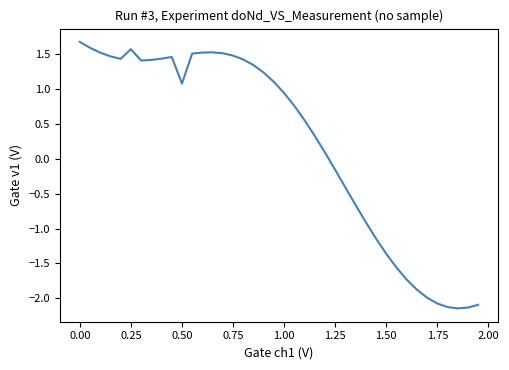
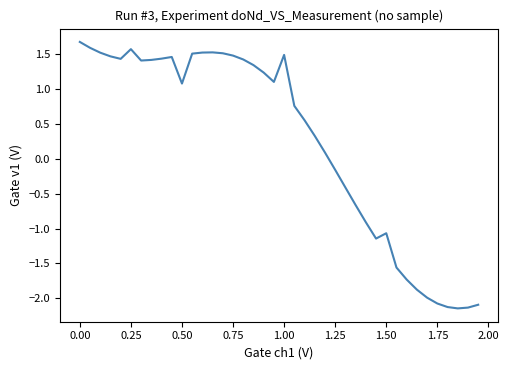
  {
    "0.00": 1.7,
    "0.25": 1.6,
    "0.50": 1.1,
    "0.75": 1.5,
-   "1.00": 0.9,
+   "1.00": 1.5,
    "1.25": -0.2,
-   "1.50": -1.4,
+   "1.50": -1.1,
    "1.75": -2.1
  }
